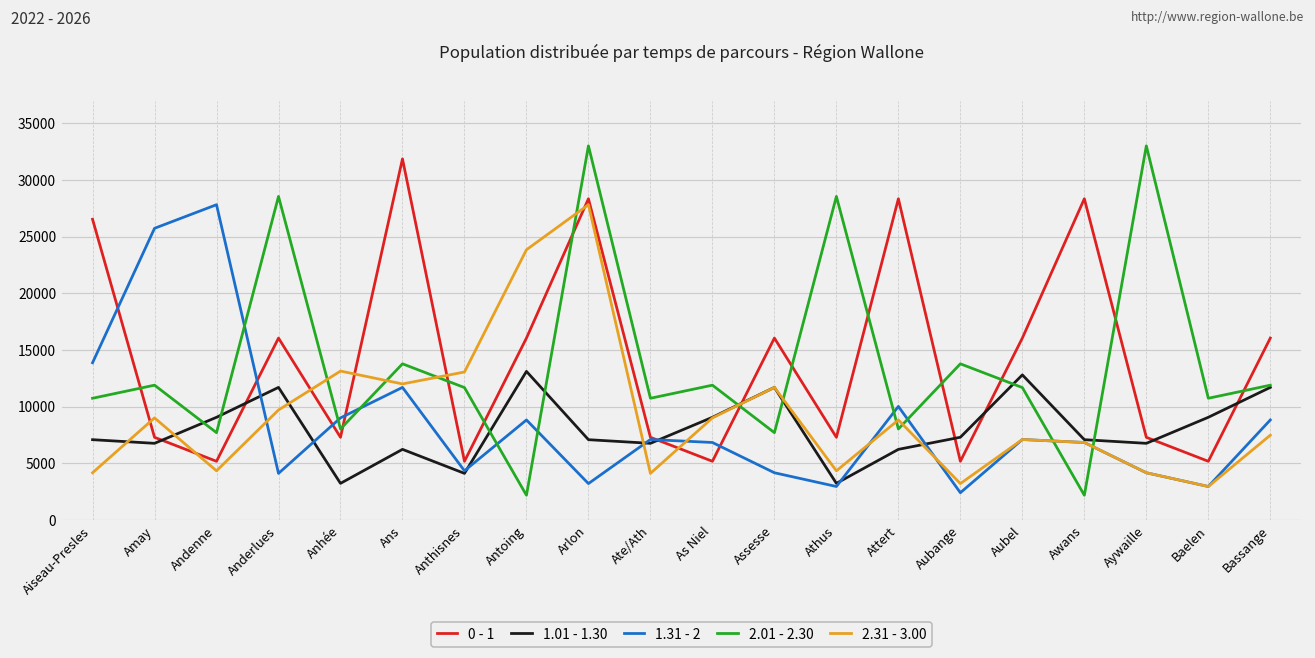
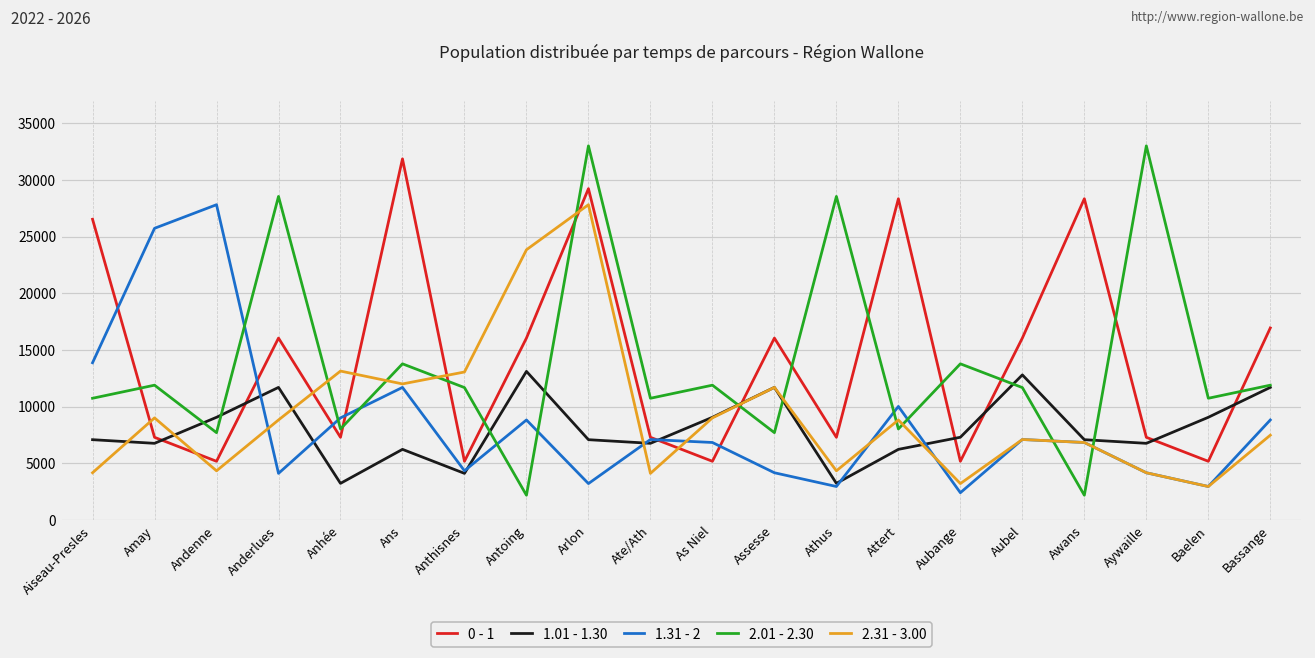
  {
    "0 - 1": {
      "Aiseau-Presles": 26500,
      "Amay": 7300,
      "Andenne": 5200,
      "Anderlues": 16000,
      "Anhée": 7300,
      "Ans": 31900,
      "Anthisnes": 5200,
      "Antoing": 16000,
-     "Arlon": 28300,
+     "Arlon": 29200,
      "As Niel": 5200,
      "Assesse": 16000,
      "Athus": 7300,
      "Attert": 28300,
      "Aubange": 5200,
      "Aubel": 16000,
      "Awans": 28300,
      "Aywaille": 7300,
      "Baelen": 5200,
-     "Bassange": 16000
+     "Bassange": 16900
    },
    "1.01 - 1.30": {
      "Aiseau-Presles": 7100,
      "Amay": 6800,
      "Andenne": 9100,
      "Anderlues": 11700,
      "Anhée": 3200,
      "Ans": 6200,
      "Antoing": 13100,
      "Arlon": 7100,
      "Ate/Ath": 6800,
      "Athus": 3200,
      "Attert": 6200,
      "Aubange": 7300,
      "Aubel": 12800,
      "Awans": 7100,
      "Aywaille": 6800,
      "Baelen": 9100
    },
    "1.31 - 2": {
      "Aiseau-Presles": 13900,
      "Amay": 25700,
      "Andenne": 27800,
      "Anderlues": 4100,
      "Anhée": 9000,
      "Ans": 11700,
      "Antoing": 8800,
      "Arlon": 3200,
      "As Niel": 6800,
      "Assesse": 4200,
      "Athus": 2900,
      "Attert": 10000,
      "Aubange": 2400,
      "Bassange": 8800
    },
    "2.01 - 2.30": {
      "Aiseau-Presles": 10700,
      "Amay": 11900,
      "Andenne": 7700,
      "Anderlues": 28500,
      "Anhée": 8000,
      "Ans": 13800,
      "Anthisnes": 11700,
      "Antoing": 2200,
      "Arlon": 33000,
      "Ate/Ath": 10700,
      "As Niel": 11900,
      "Assesse": 7700,
      "Athus": 28500,
      "Attert": 8000,
      "Aubange": 13800,
      "Aubel": 11700,
      "Awans": 2200,
      "Aywaille": 33000,
      "Baelen": 10700
    },
    "2.31 - 3.00": {
      "Aiseau-Presles": 4200,
      "Amay": 9000,
      "Andenne": 4300,
-     "Anderlues": 9700,
+     "Anderlues": 8800,
      "Anhée": 13100,
      "Ans": 12000,
      "Anthisnes": 13000,
      "Antoing": 23800,
      "Arlon": 27800,
      "Ate/Ath": 4100,
      "Athus": 4300,
      "Attert": 8800,
      "Aubange": 3200,
      "Bassange": 7500
    }
  }
